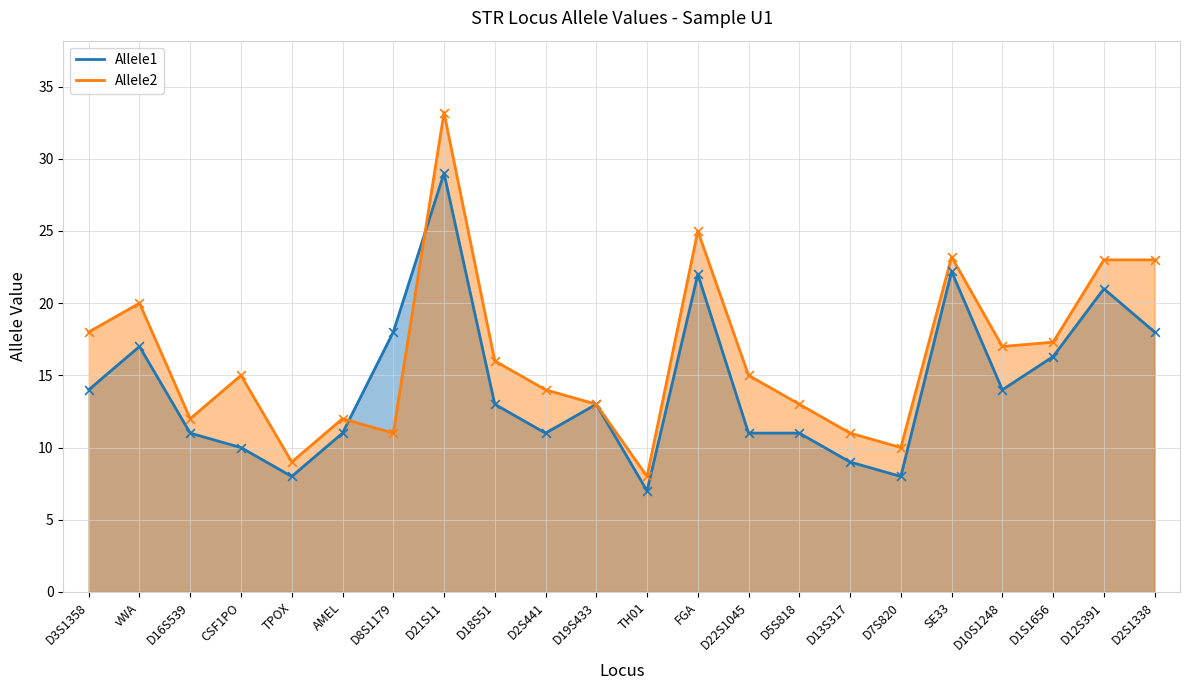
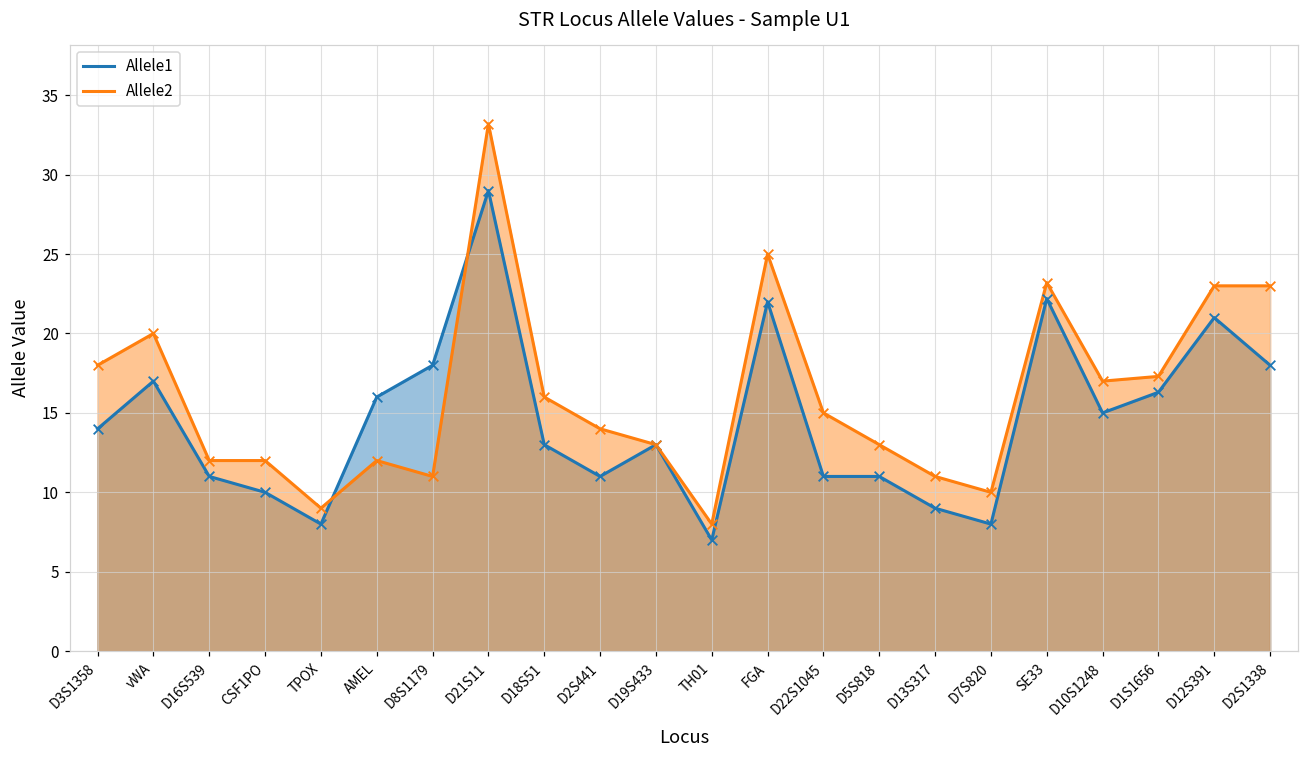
  {
    "Allele1": {
      "D3S1358": 14,
      "vWA": 17,
      "D16S539": 11,
      "CSF1PO": 10,
      "TPOX": 8,
-     "AMEL": 11,
+     "AMEL": 16,
      "D8S1179": 18,
      "D21S11": 29,
      "D18S51": 13,
      "D2S441": 11,
      "TH01": 7,
      "FGA": 22,
      "D22S1045": 11,
      "D5S818": 11,
      "D13S317": 9,
      "D7S820": 8,
      "SE33": 22.2,
-     "D10S1248": 14,
+     "D10S1248": 15,
      "D1S1656": 16.3,
      "D12S391": 21,
      "D2S1338": 18
    },
    "Allele2": {
      "D3S1358": 18,
      "vWA": 20,
      "D16S539": 12,
-     "CSF1PO": 15,
+     "CSF1PO": 12,
      "TPOX": 9,
      "AMEL": 12,
      "D8S1179": 11,
      "D21S11": 33.2,
      "D18S51": 16,
      "D2S441": 14,
      "TH01": 8,
      "FGA": 25,
      "D22S1045": 15,
      "D5S818": 13,
      "D13S317": 11,
      "D7S820": 10,
      "SE33": 23.2,
      "D10S1248": 17,
      "D1S1656": 17.3,
      "D12S391": 23,
      "D2S1338": 23
    }
  }
